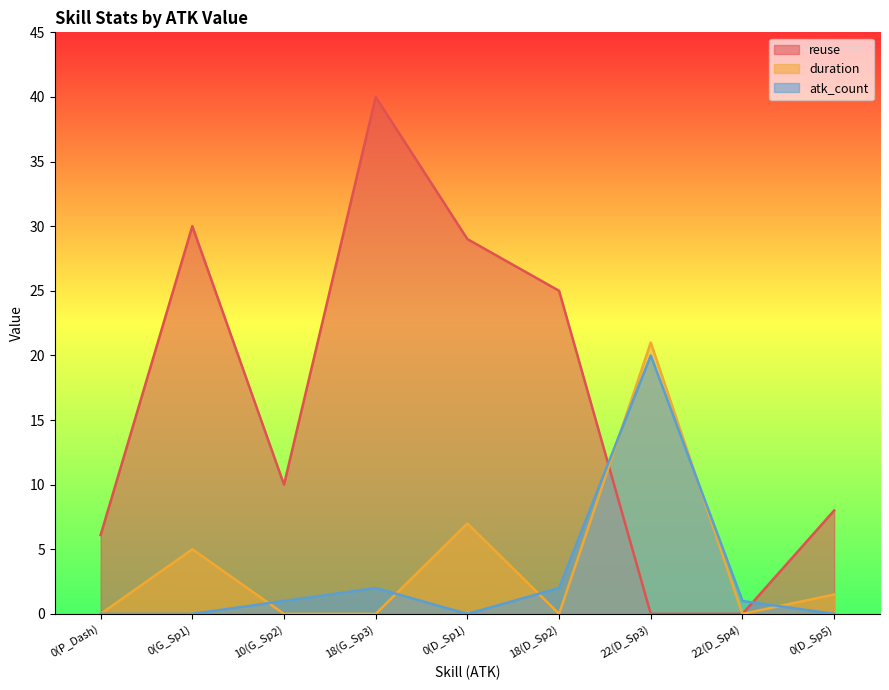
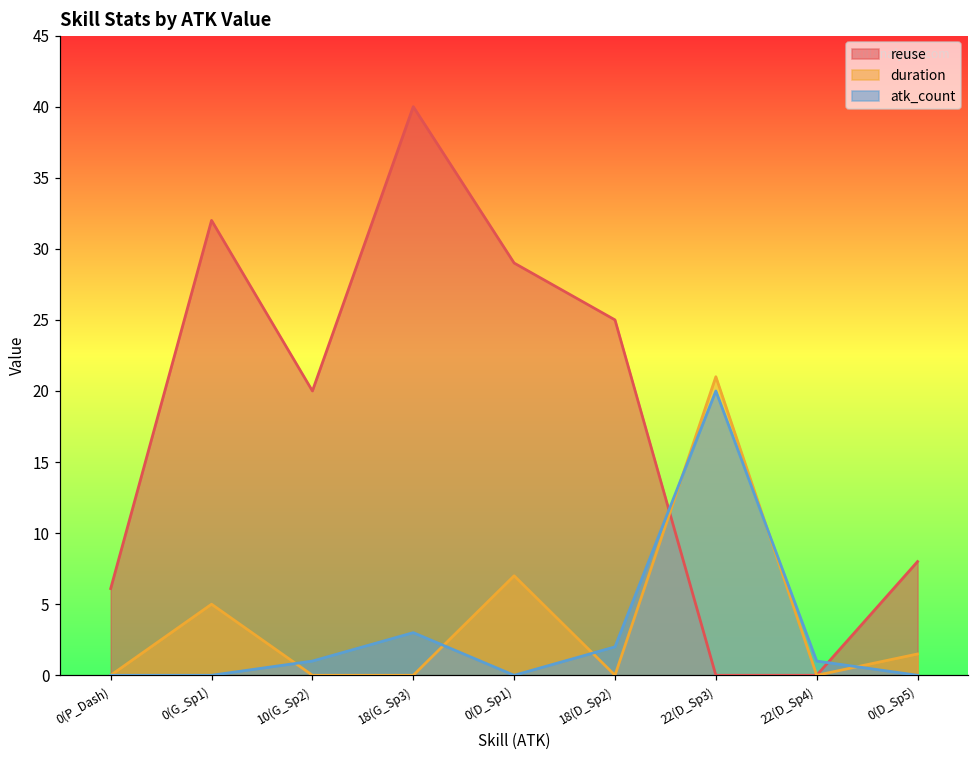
  {
    "reuse": {
      "0(P_Dash)": 6,
-     "0(G_Sp1)": 30,
-     "10(G_Sp2)": 10,
+     "0(G_Sp1)": 32,
+     "10(G_Sp2)": 20,
      "18(G_Sp3)": 40,
      "0(D_Sp1)": 29,
      "18(D_Sp2)": 25,
      "22(D_Sp3)": 0,
      "0(D_Sp5)": 8
    },
    "duration": {
      "0(G_Sp1)": 5,
      "10(G_Sp2)": 0,
      "18(G_Sp3)": 0,
      "0(D_Sp1)": 7,
      "18(D_Sp2)": 0,
      "22(D_Sp3)": 21,
      "0(D_Sp5)": 1.5
    },
    "atk_count": {
      "0(G_Sp1)": 0,
      "10(G_Sp2)": 1,
-     "18(G_Sp3)": 2,
+     "18(G_Sp3)": 3,
      "0(D_Sp1)": 0,
      "18(D_Sp2)": 2,
      "22(D_Sp3)": 20,
      "22(D_Sp4)": 1,
      "0(D_Sp5)": 0
    }
  }
